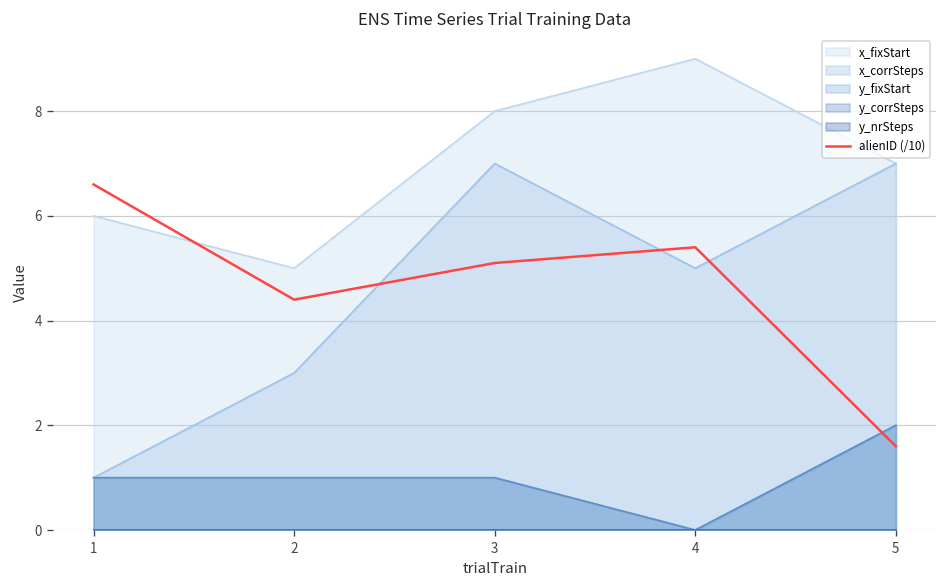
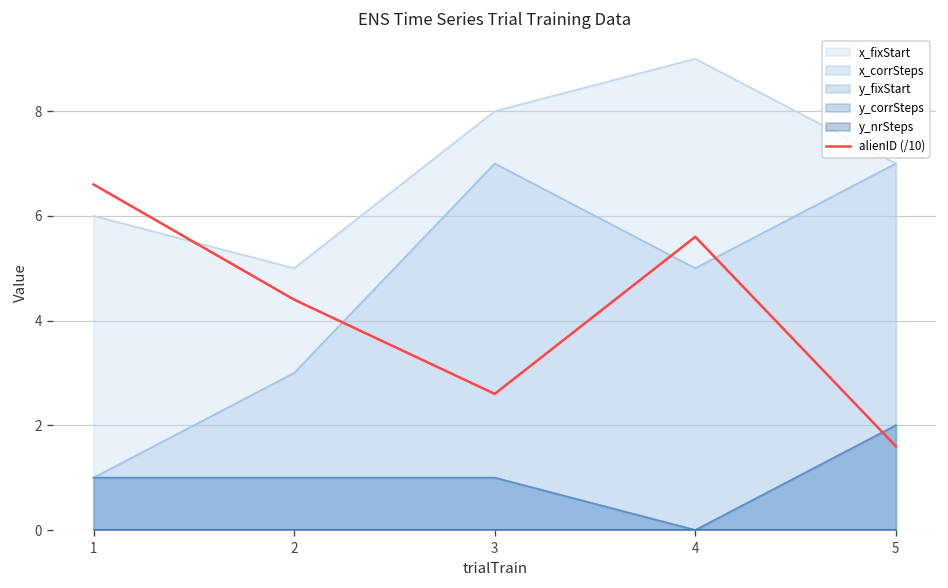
  {
    "alienID (/10)": {
      "1": 6.6,
      "2": 4.4,
-     "3": 5.1,
-     "4": 5.4,
+     "3": 2.6,
+     "4": 5.6,
      "5": 1.6
    }
  }
